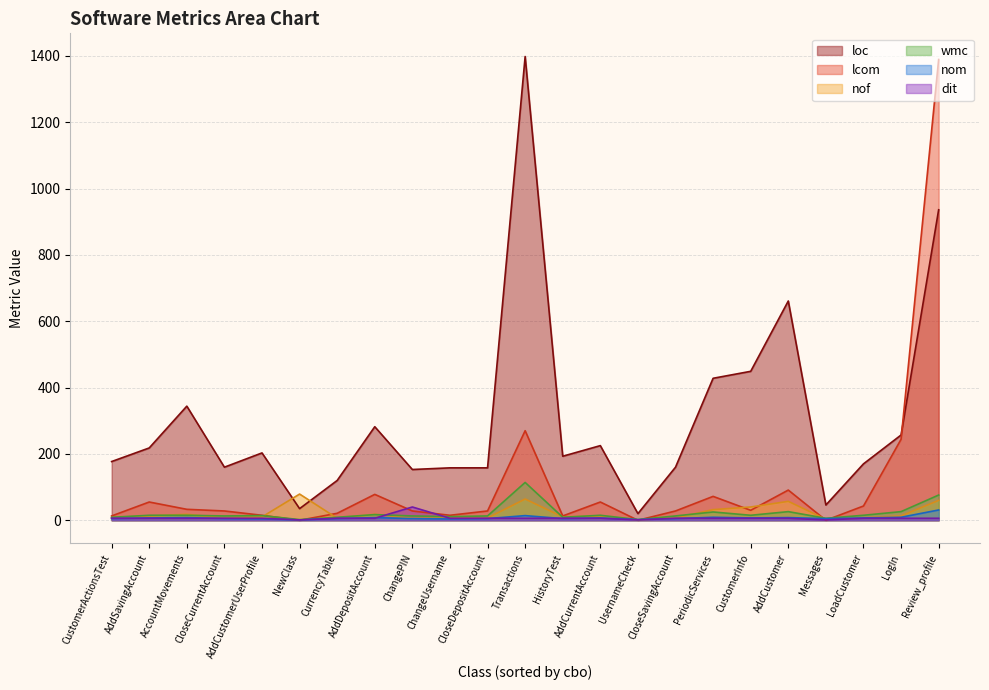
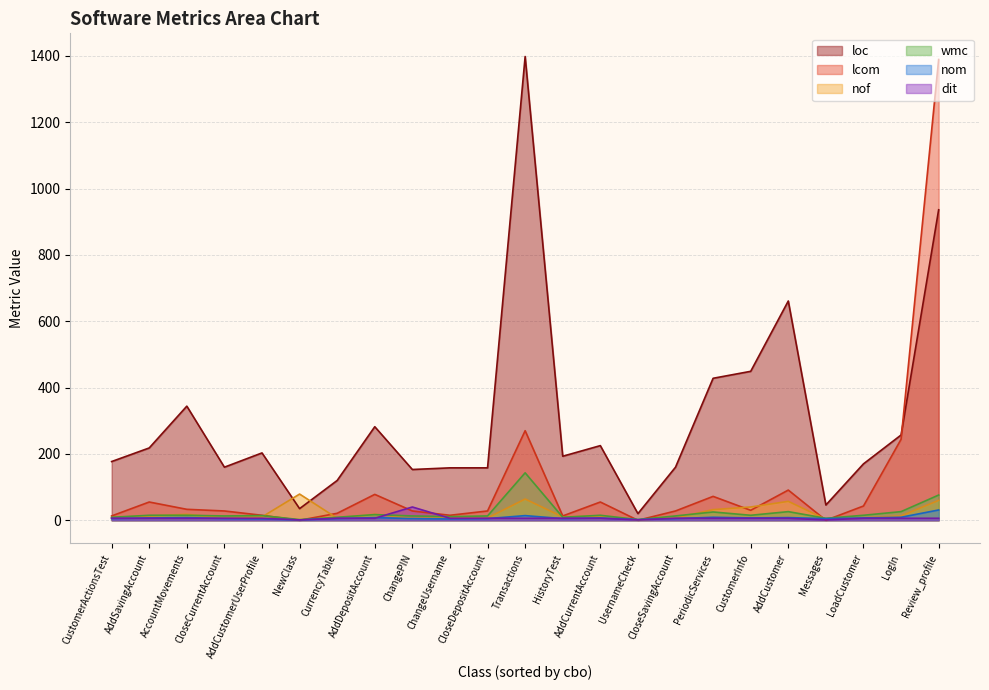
  {
    "loc": {
      "CustomerActionsTest": 180,
      "AddSavingAccount": 220,
      "AccountMovements": 340,
      "CloseCurrentAccount": 160,
      "AddCustomerUserProfile": 200,
      "NewClass": 40,
      "CurrencyTable": 120,
      "AddDepositAccount": 280,
      "ChangePIN": 150,
      "ChangeUsername": 160,
      "CloseDepositAccount": 160,
      "Transactions": 1400,
      "HistoryTest": 190,
      "AddCurrentAccount": 230,
      "UsernameCheck": 20,
      "CloseSavingAccount": 160,
      "PeriodicServices": 430,
      "CustomerInfo": 450,
      "AddCustomer": 660,
      "Messages": 50,
      "LoadCustomer": 170,
      "LogIn": 260,
      "Review_profile": 940
    },
    "lcom": {
      "AddSavingAccount": 60,
      "AccountMovements": 30,
      "CloseCurrentAccount": 30,
      "CurrencyTable": 20,
      "AddDepositAccount": 80,
      "ChangePIN": 30,
      "CloseDepositAccount": 30,
      "Transactions": 270,
      "AddCurrentAccount": 60,
      "CloseSavingAccount": 30,
      "PeriodicServices": 70,
      "CustomerInfo": 30,
      "AddCustomer": 90,
      "LoadCustomer": 40,
      "LogIn": 240
    },
    "nof": {
      "NewClass": 80,
      "Transactions": 60,
      "CustomerInfo": 40,
      "AddCustomer": 60,
      "Review_profile": 60
    },
    "wmc": {
-     "Transactions": 110,
+     "Transactions": 140,
      "CustomerInfo": 20,
      "AddCustomer": 30,
      "LoadCustomer": 20,
      "LogIn": 30,
      "Review_profile": 80
    },
    "nom": {
      "Transactions": 10,
      "Review_profile": 30
    },
    "dit": {
      "ChangePIN": 40,
      "Transactions": 10,
      "Review_profile": 10
    }
  }
